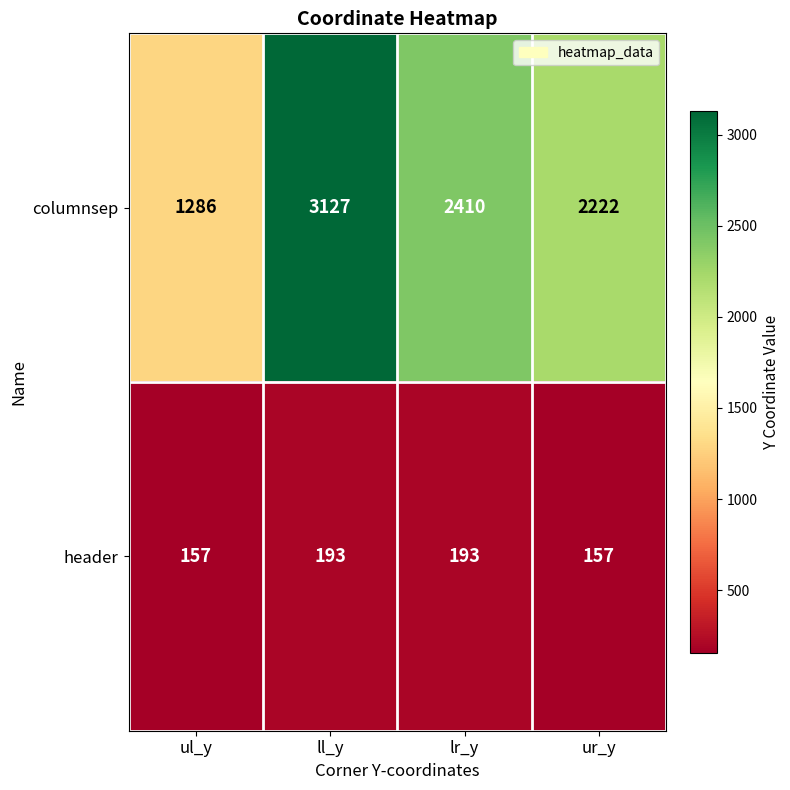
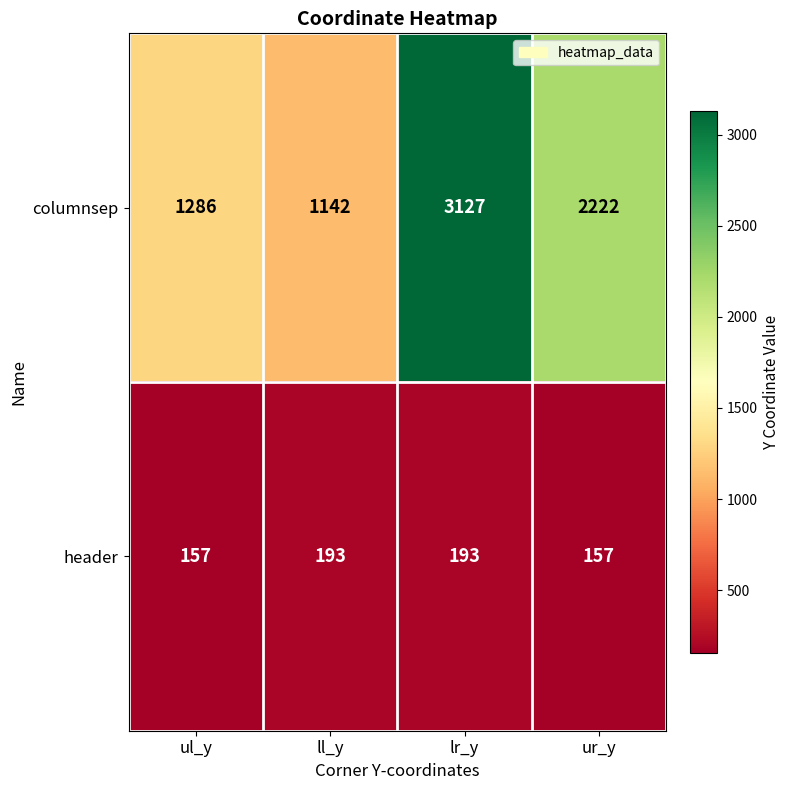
  {
    "columnsep": {
      "ul_y": 1286,
-     "ll_y": 3127,
-     "lr_y": 2410,
+     "ll_y": 1142,
+     "lr_y": 3127,
      "ur_y": 2222
    },
    "header": {
      "ul_y": 157,
      "ll_y": 193,
      "lr_y": 193,
      "ur_y": 157
    }
  }
